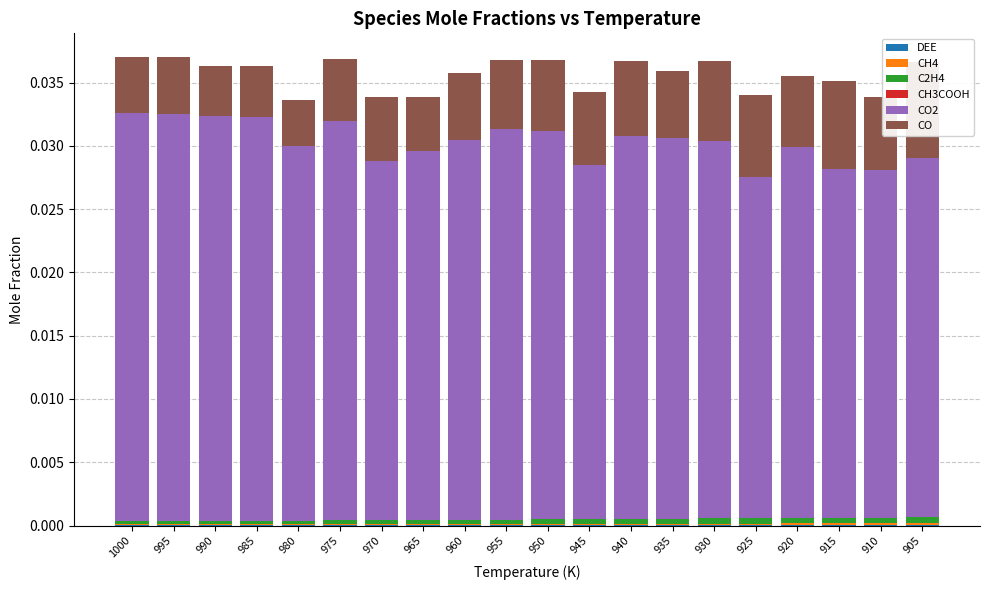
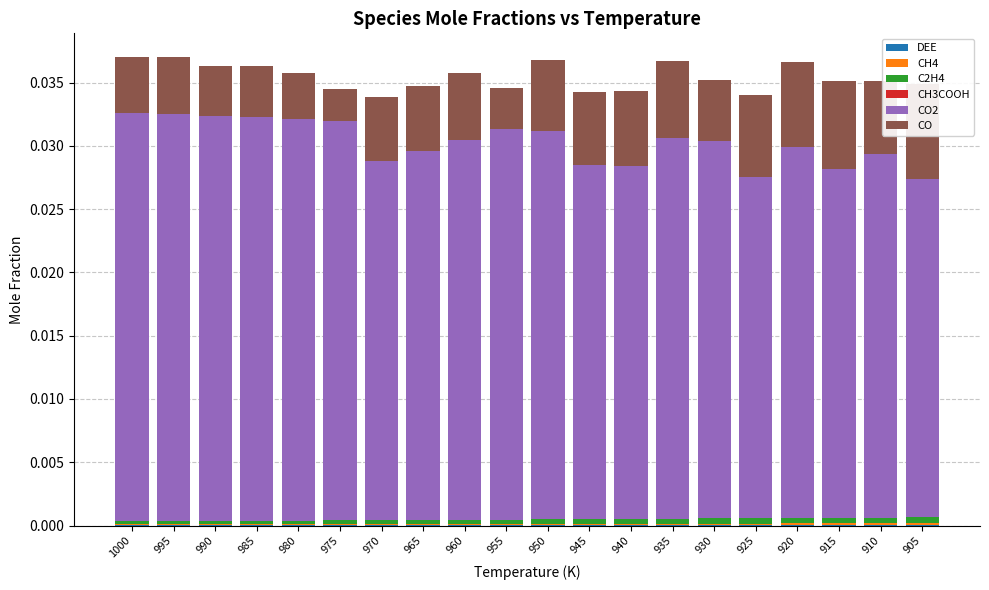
  {
    "CH3COOH": {
      "1000": 0.0003,
      "995": 0.0003,
      "990": 0.0003,
      "985": 0.0003,
      "980": 0.0003,
      "975": 0.0003,
      "970": 0.0003,
      "965": 0.0003,
      "960": 0.0003,
      "955": 0.0004,
      "950": 0.0004,
      "945": 0.0004,
      "940": 0.0004,
      "935": 0.0004,
      "930": 0.0004,
      "925": 0.0004,
      "920": 0.0004,
      "915": 0.0004,
      "910": 0.0004,
      "905": 0.0004
    },
    "CO2": {
      "1000": 0.0323,
      "995": 0.0322,
      "990": 0.0320,
      "985": 0.0319,
-     "980": 0.0296,
+     "980": 0.0317,
      "975": 0.0316,
      "970": 0.0284,
      "965": 0.0291,
      "960": 0.0300,
      "955": 0.0309,
      "950": 0.0307,
      "945": 0.0280,
-     "940": 0.0303,
+     "940": 0.0279,
      "935": 0.0300,
      "930": 0.0298,
      "925": 0.0269,
      "920": 0.0293,
      "915": 0.0276,
-     "910": 0.0275,
-     "905": 0.0284
+     "910": 0.0287,
+     "905": 0.0267
    },
    "CO": {
      "1000": 0.0044,
      "995": 0.0045,
      "990": 0.0039,
      "985": 0.0040,
      "980": 0.0037,
-     "975": 0.0049,
+     "975": 0.0025,
      "970": 0.0050,
-     "965": 0.0043,
+     "965": 0.0052,
      "960": 0.0053,
-     "955": 0.0054,
+     "955": 0.0032,
      "950": 0.0056,
      "945": 0.0058,
      "940": 0.0059,
-     "935": 0.0053,
-     "930": 0.0063,
+     "935": 0.0061,
+     "930": 0.0048,
      "925": 0.0065,
-     "920": 0.0056,
+     "920": 0.0067,
      "915": 0.0070,
      "910": 0.0058
    }
  }
